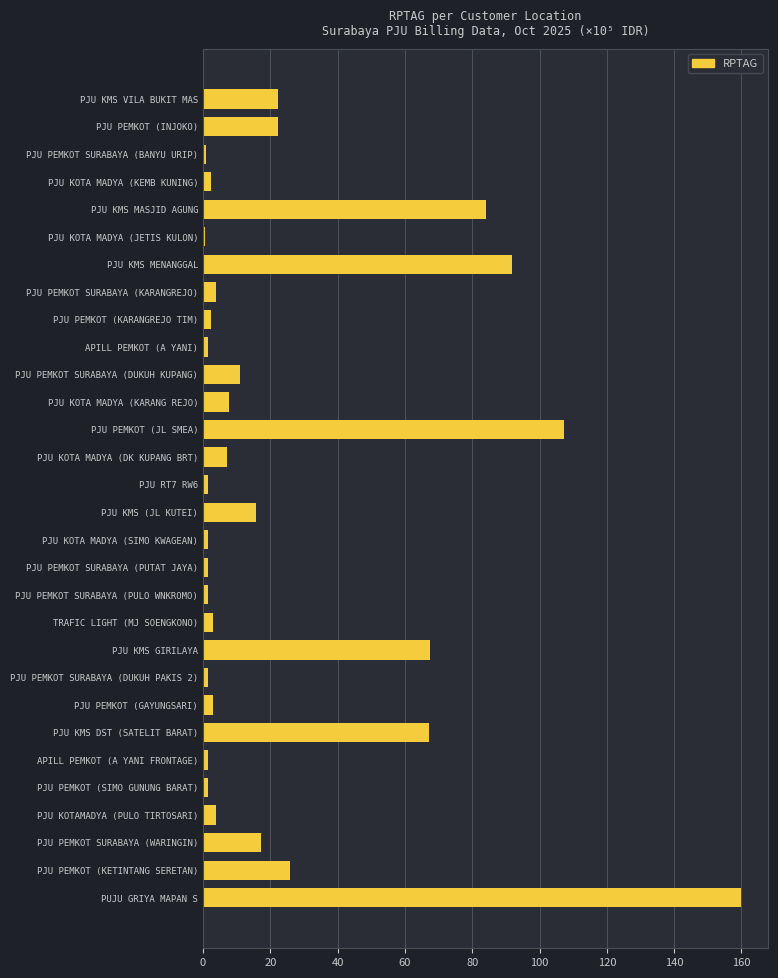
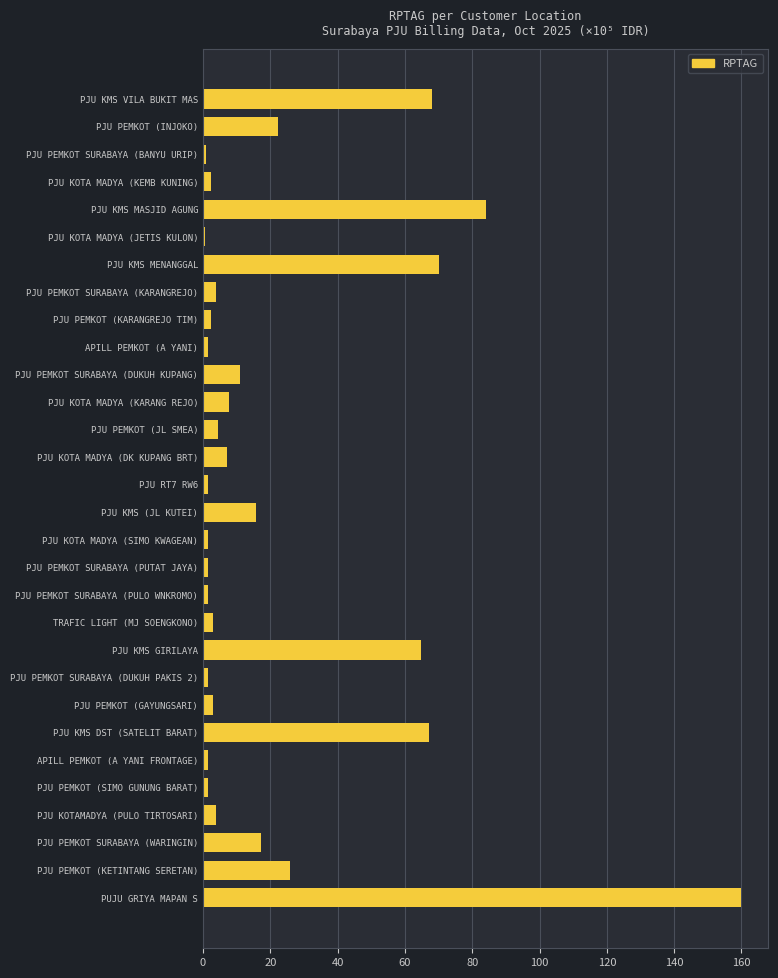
  {
-   "PJU KMS VILA BUKIT MAS": 22,
+   "PJU KMS VILA BUKIT MAS": 68,
    "PJU PEMKOT (INJOKO)": 22,
    "PJU PEMKOT SURABAYA (BANYU URIP)": 1,
    "PJU KOTA MADYA (KEMB KUNING)": 2,
    "PJU KMS MASJID AGUNG": 84,
-   "PJU KMS MENANGGAL": 92,
+   "PJU KMS MENANGGAL": 70,
    "PJU PEMKOT SURABAYA (KARANGREJO)": 4,
    "PJU PEMKOT (KARANGREJO TIM)": 2,
    "APILL PEMKOT (A YANI)": 1,
    "PJU PEMKOT SURABAYA (DUKUH KUPANG)": 11,
    "PJU KOTA MADYA (KARANG REJO)": 8,
-   "PJU PEMKOT (JL SMEA)": 107,
+   "PJU PEMKOT (JL SMEA)": 4,
    "PJU KOTA MADYA (DK KUPANG BRT)": 7,
    "PJU RT7 RW6": 1,
    "PJU KMS (JL KUTEI)": 16,
    "PJU KOTA MADYA (SIMO KWAGEAN)": 1,
    "PJU PEMKOT SURABAYA (PUTAT JAYA)": 1,
    "PJU PEMKOT SURABAYA (PULO WNKROMO)": 1,
    "TRAFIC LIGHT (MJ SOENGKONO)": 3,
-   "PJU KMS GIRILAYA": 68,
+   "PJU KMS GIRILAYA": 65,
    "PJU PEMKOT SURABAYA (DUKUH PAKIS 2)": 1,
    "PJU PEMKOT (GAYUNGSARI)": 3,
    "PJU KMS DST (SATELIT BARAT)": 67,
    "APILL PEMKOT (A YANI FRONTAGE)": 1,
    "PJU PEMKOT (SIMO GUNUNG BARAT)": 1,
    "PJU KOTAMADYA (PULO TIRTOSARI)": 4,
    "PJU PEMKOT SURABAYA (WARINGIN)": 17,
    "PJU PEMKOT (KETINTANG SERETAN)": 26,
    "PUJU GRIYA MAPAN S": 160
  }
